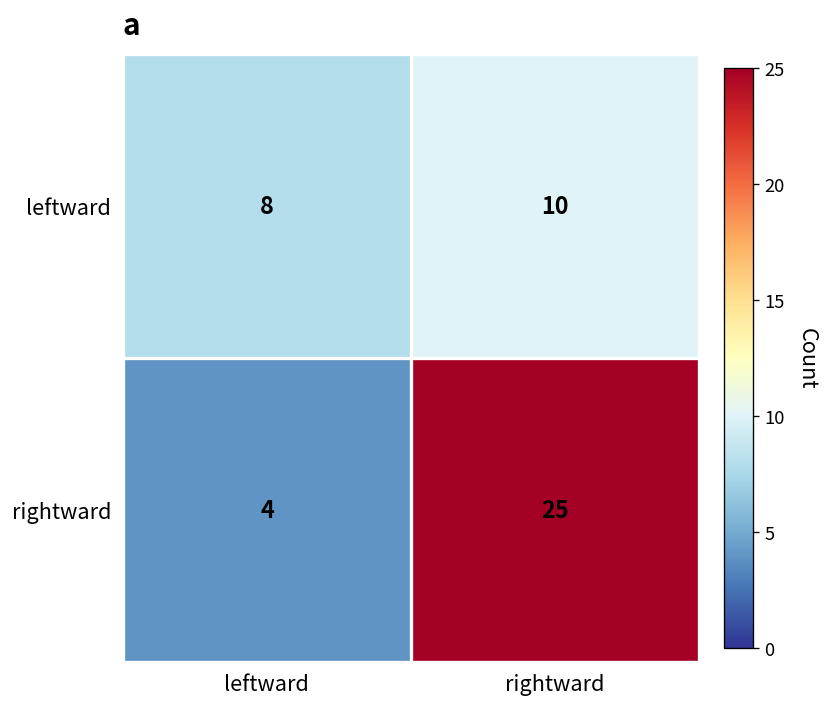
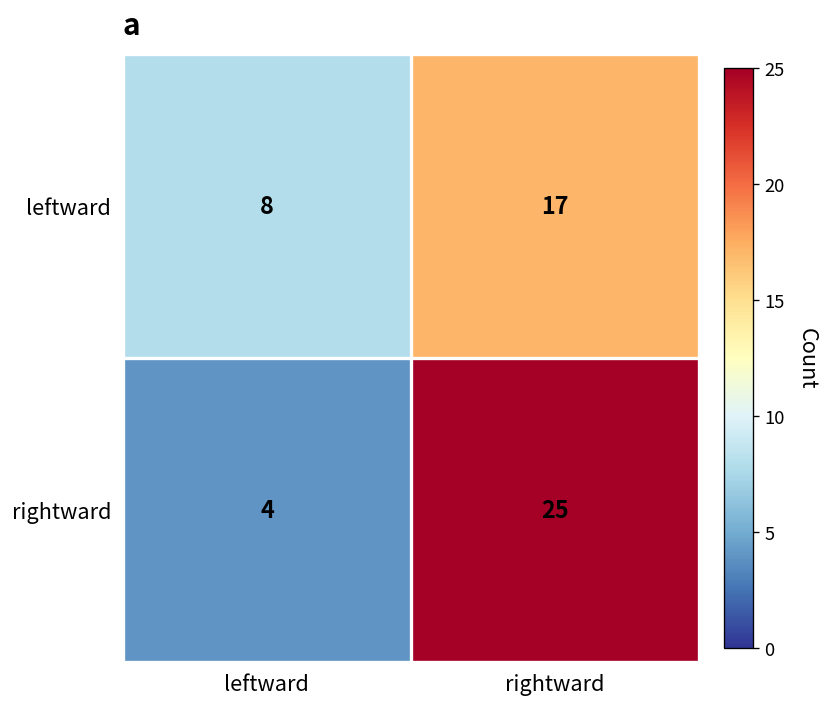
  {
    "leftward": {
      "leftward": 8,
-     "rightward": 10
+     "rightward": 17
    },
    "rightward": {
      "leftward": 4,
      "rightward": 25
    }
  }
